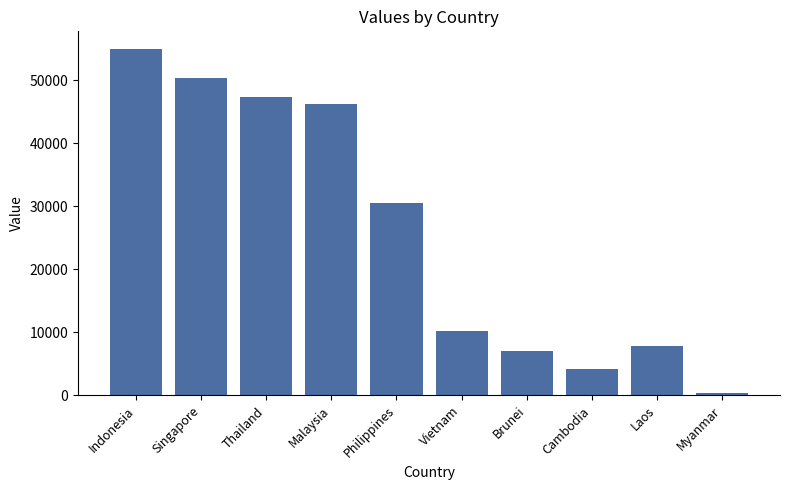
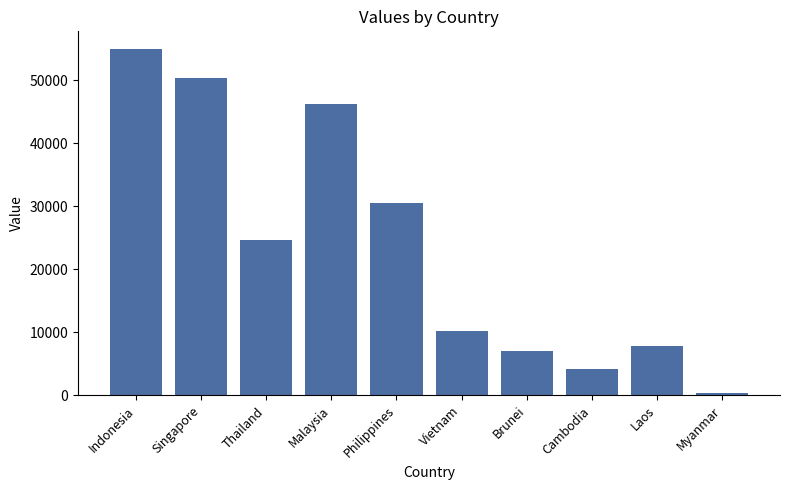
  {
    "Indonesia": 55000,
    "Singapore": 50000,
-   "Thailand": 47000,
+   "Thailand": 25000,
    "Malaysia": 46000,
    "Philippines": 31000,
    "Vietnam": 10000,
    "Brunei": 7000,
    "Cambodia": 4000,
    "Laos": 8000
  }
